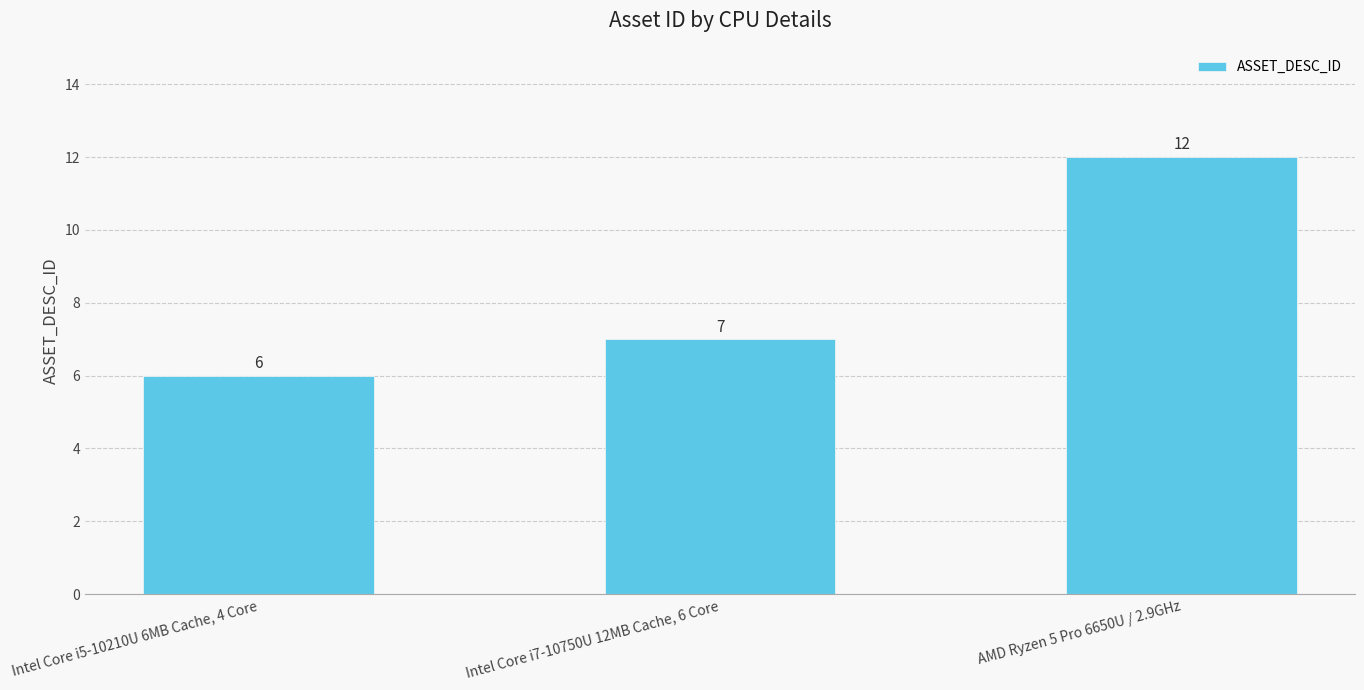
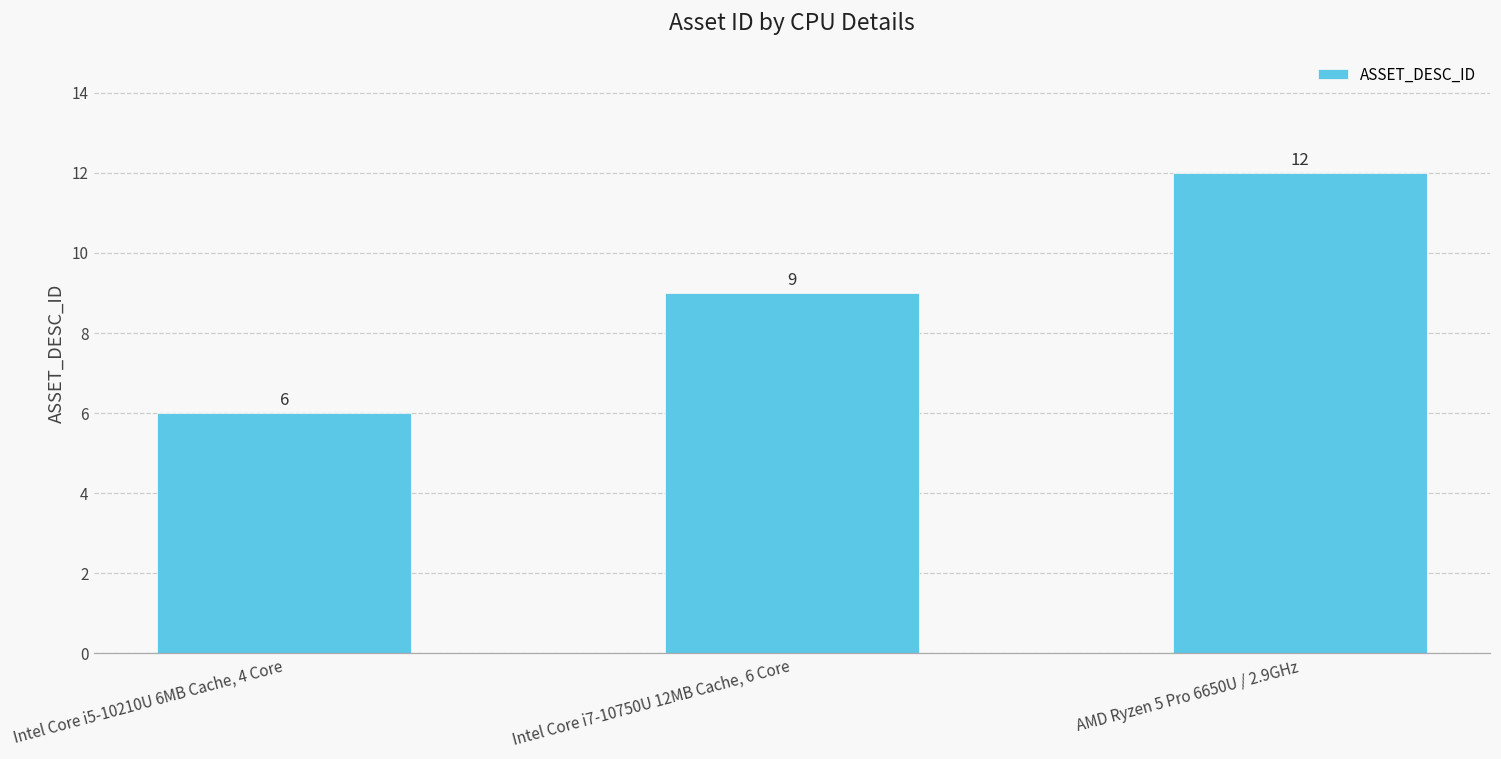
  {
    "Intel Core i5-10210U 6MB Cache, 4 Core": 6,
-   "Intel Core i7-10750U 12MB Cache, 6 Core": 7,
+   "Intel Core i7-10750U 12MB Cache, 6 Core": 9,
    "AMD Ryzen 5 Pro 6650U / 2.9GHz": 12
  }
